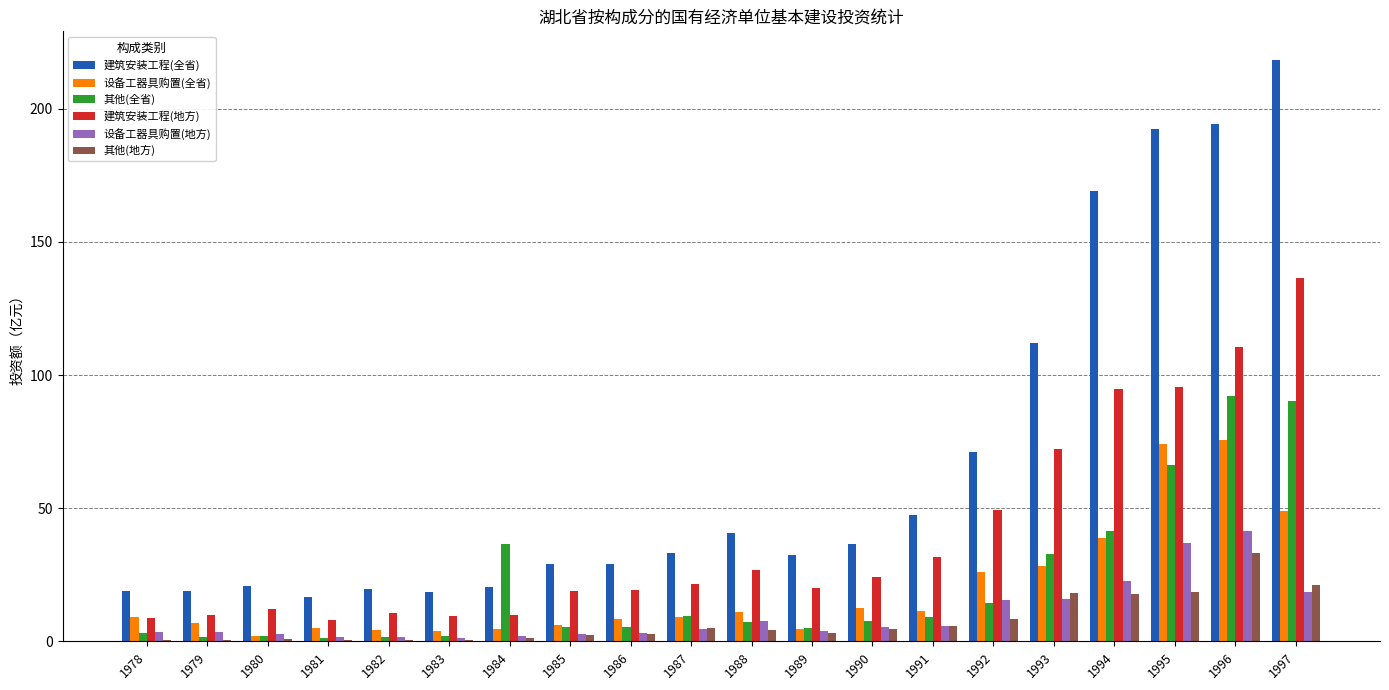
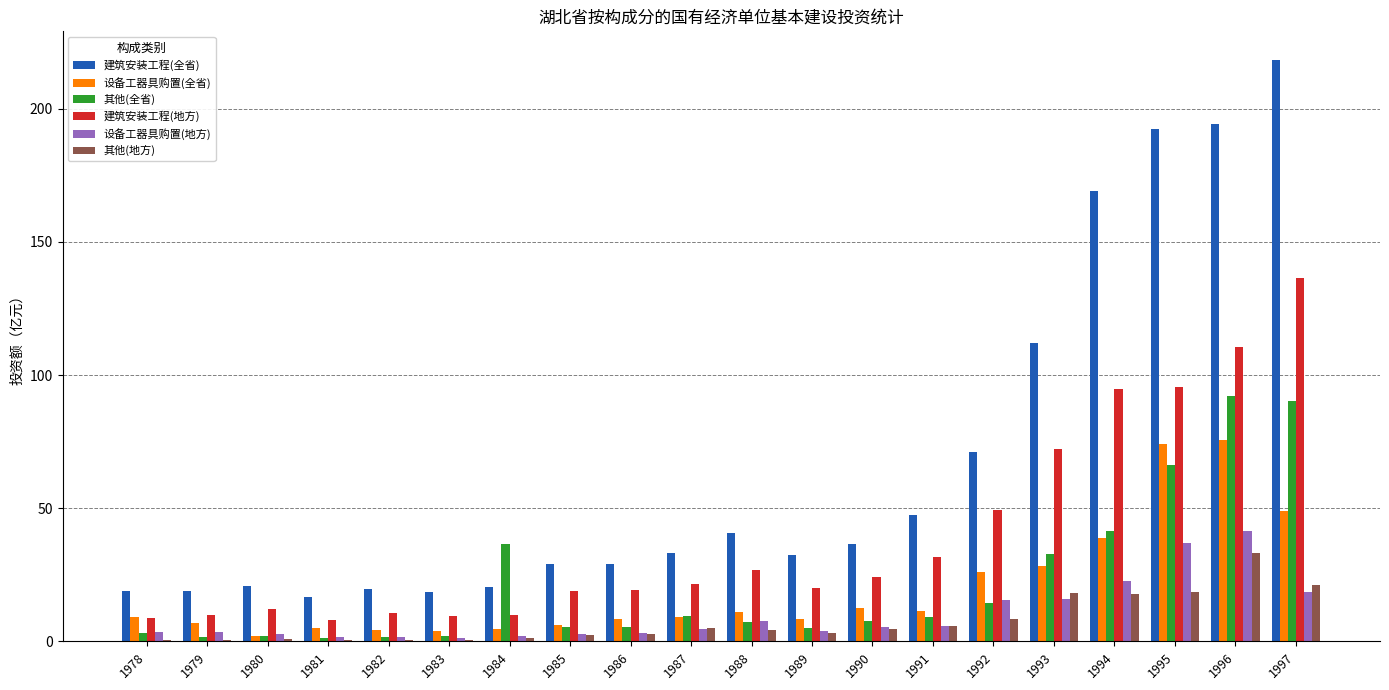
  {
    "建筑安装工程(全省)": {
      "1978": 19,
      "1979": 19,
      "1980": 21,
      "1981": 17,
      "1982": 20,
      "1983": 19,
      "1984": 21,
      "1985": 29,
      "1986": 29,
      "1987": 33,
      "1988": 41,
      "1989": 33,
      "1990": 37,
      "1991": 47,
      "1992": 71,
      "1993": 112,
      "1994": 169,
      "1995": 193,
      "1996": 194,
      "1997": 218
    },
    "设备工器具购置(全省)": {
      "1978": 9,
      "1979": 7,
      "1980": 2,
      "1981": 5,
      "1982": 4,
      "1983": 4,
      "1984": 5,
      "1985": 6,
      "1986": 8,
      "1987": 9,
      "1988": 11,
-     "1989": 5,
+     "1989": 8,
      "1990": 13,
      "1991": 11,
      "1992": 26,
      "1993": 28,
      "1994": 39,
      "1995": 74,
      "1996": 76,
      "1997": 49
    },
    "其他(全省)": {
      "1978": 3,
      "1979": 2,
      "1980": 2,
      "1981": 1,
      "1982": 2,
      "1983": 2,
      "1984": 36,
      "1985": 5,
      "1986": 6,
      "1987": 9,
      "1988": 7,
      "1989": 5,
      "1990": 8,
      "1991": 9,
      "1992": 14,
      "1993": 33,
      "1994": 42,
      "1995": 66,
      "1996": 92,
      "1997": 90
    },
    "建筑安装工程(地方)": {
      "1978": 9,
      "1979": 10,
      "1980": 12,
      "1981": 8,
      "1982": 11,
      "1983": 9,
      "1984": 10,
      "1985": 19,
      "1986": 19,
      "1987": 21,
      "1988": 27,
      "1989": 20,
      "1990": 24,
      "1991": 32,
      "1992": 49,
      "1993": 72,
      "1994": 95,
      "1995": 95,
      "1996": 111,
      "1997": 136
    },
    "设备工器具购置(地方)": {
      "1978": 4,
      "1979": 4,
      "1980": 3,
      "1981": 2,
      "1982": 2,
      "1983": 1,
      "1984": 2,
      "1985": 3,
      "1986": 3,
      "1987": 5,
      "1988": 8,
      "1989": 4,
      "1990": 6,
      "1991": 6,
      "1992": 16,
      "1993": 16,
      "1994": 23,
      "1995": 37,
      "1996": 42,
      "1997": 19
    },
    "其他(地方)": {
      "1980": 1,
      "1984": 1,
      "1985": 2,
      "1986": 3,
      "1987": 5,
      "1988": 4,
      "1989": 3,
      "1990": 4,
      "1991": 6,
      "1992": 8,
      "1993": 18,
      "1994": 18,
      "1995": 19,
      "1996": 33,
      "1997": 21
    }
  }
